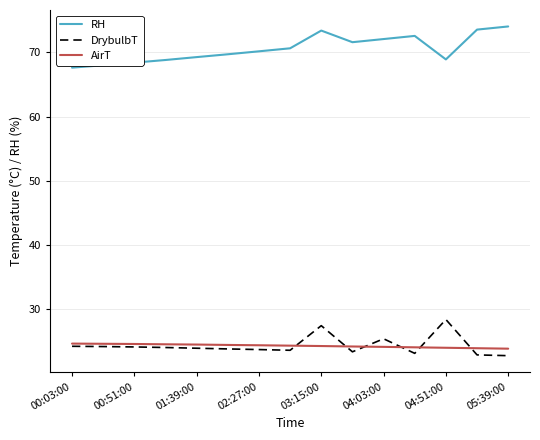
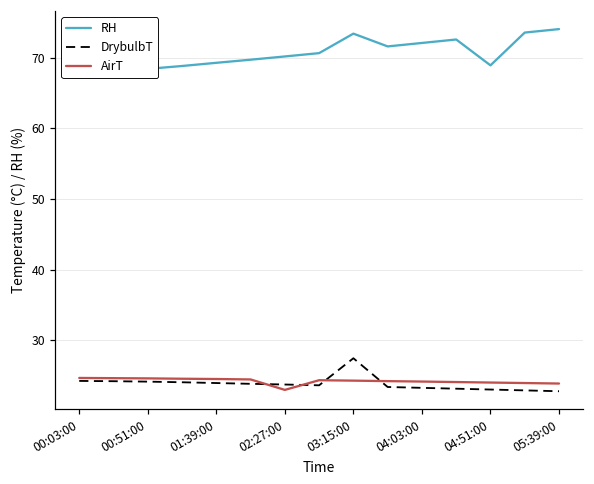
  {
    "RH": {
      "00:03:00": 68,
      "01:39:00": 69,
      "02:27:00": 70,
      "03:15:00": 73,
      "04:03:00": 72,
      "04:51:00": 69,
      "05:39:00": 74
    },
    "DrybulbT": {
      "00:03:00": 24,
      "00:51:00": 24,
      "01:39:00": 24,
      "02:27:00": 24,
      "03:15:00": 27,
-     "04:03:00": 25,
-     "04:51:00": 28,
+     "04:03:00": 23,
+     "04:51:00": 23,
      "05:39:00": 23
    },
    "AirT": {
      "00:03:00": 25,
      "00:51:00": 25,
      "01:39:00": 25,
-     "02:27:00": 24,
+     "02:27:00": 23,
      "03:15:00": 24,
      "04:03:00": 24,
      "04:51:00": 24,
      "05:39:00": 24
    }
  }
